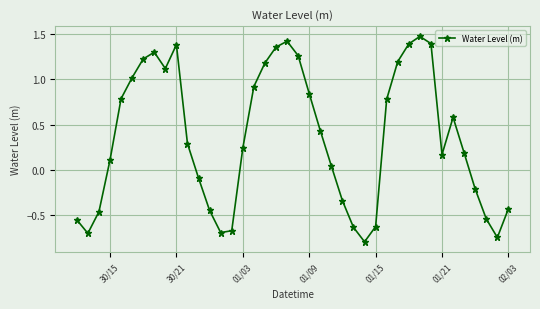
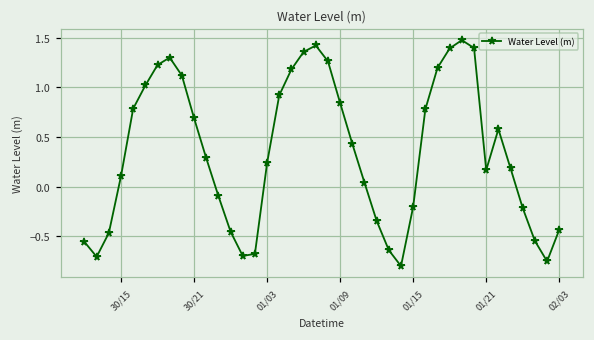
  {
    "30/15": 0.1,
-   "30/21": 1.4,
+   "30/21": 0.7,
    "01/03": 0.2,
    "01/09": 0.8,
-   "01/15": -0.6,
+   "01/15": -0.2,
    "01/21": 0.2,
    "02/03": -0.4
  }
